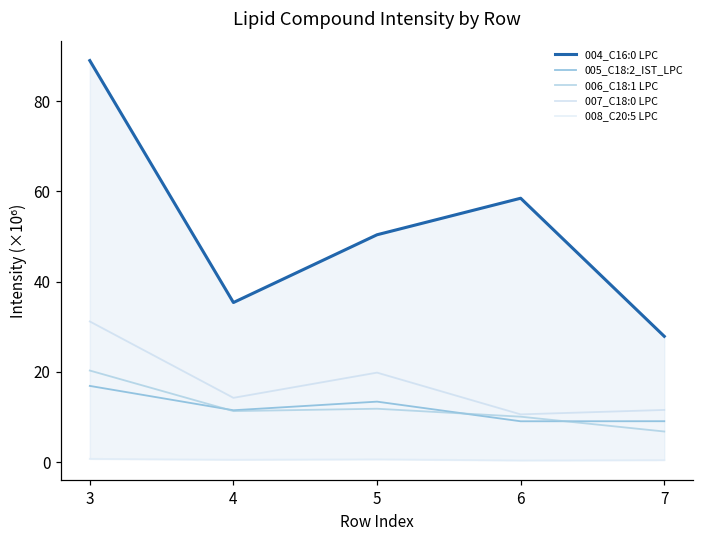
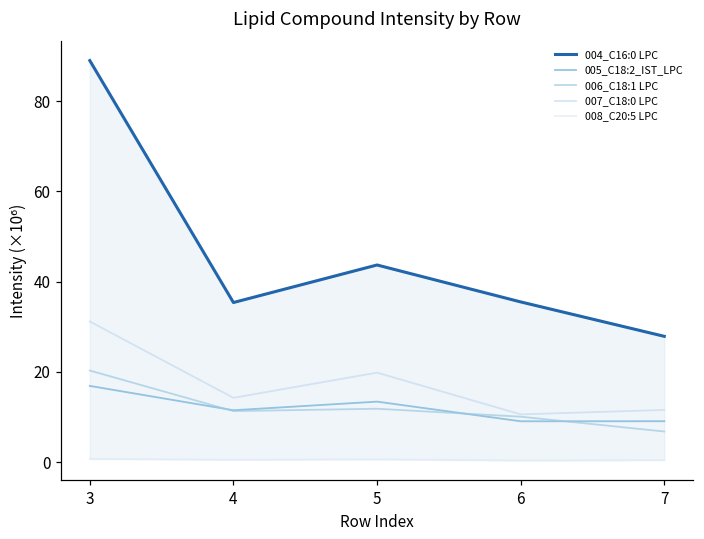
  {
    "004_C16:0 LPC": {
      "3": 89,
      "4": 35,
-     "5": 50,
-     "6": 58,
+     "5": 44,
+     "6": 35,
      "7": 28
    }
  }
